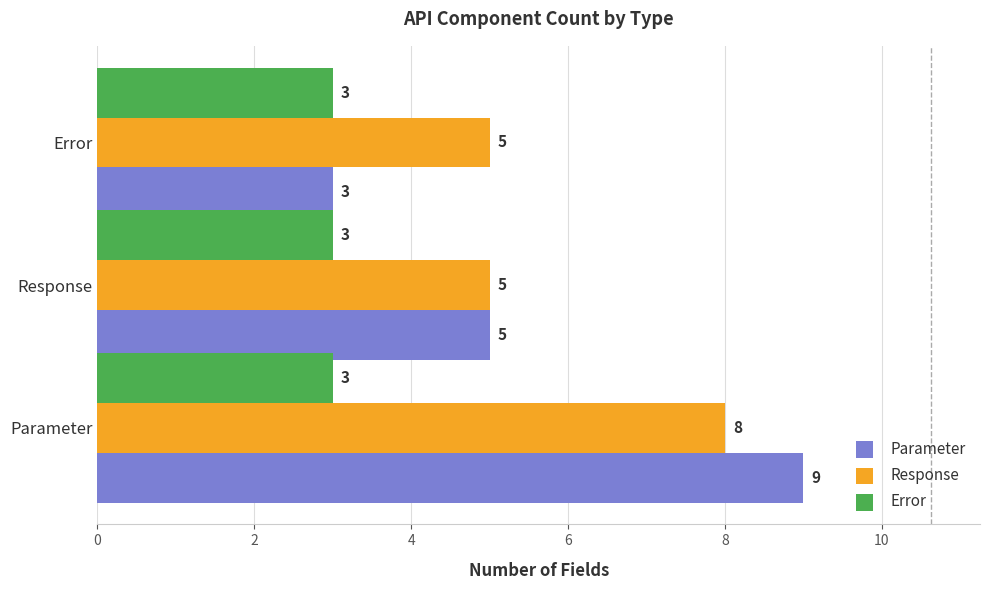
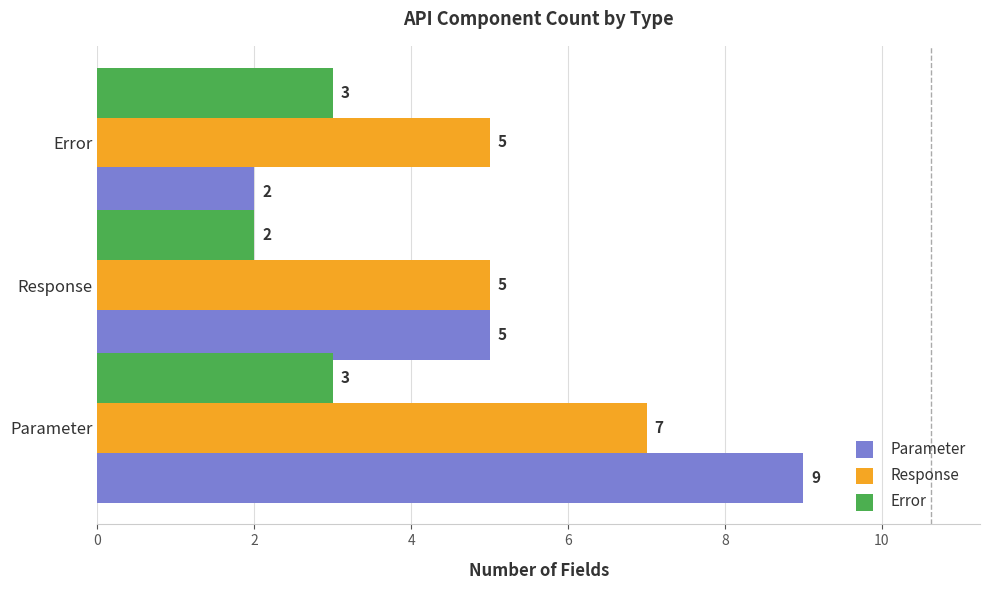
  {
    "Parameter": {
-     "Error": 3,
+     "Error": 2,
      "Response": 5,
      "Parameter": 9
    },
    "Response": {
      "Error": 5,
      "Response": 5,
-     "Parameter": 8
+     "Parameter": 7
    },
    "Error": {
      "Error": 3,
-     "Response": 3,
+     "Response": 2,
      "Parameter": 3
    }
  }
